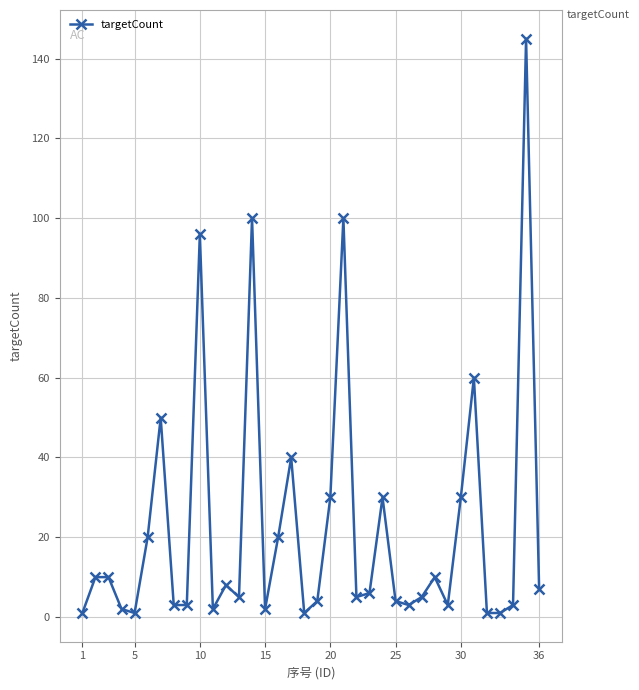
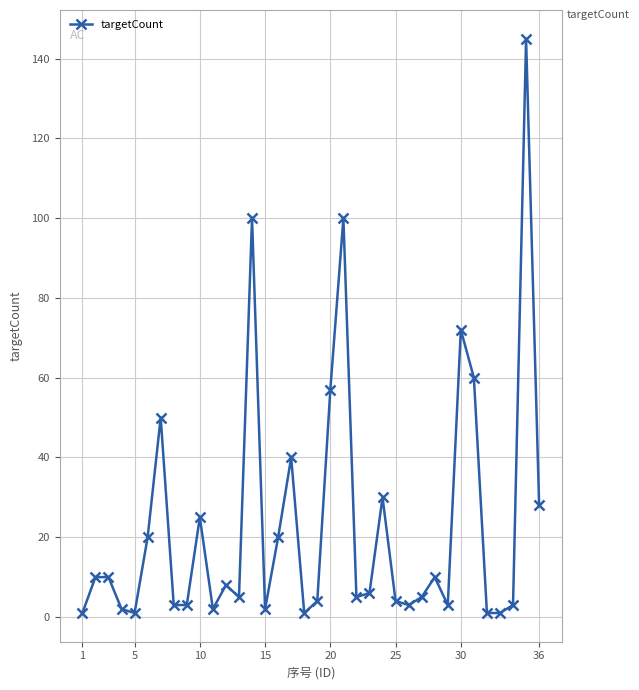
  {
    "1": 1,
    "5": 1,
-   "10": 96,
+   "10": 25,
    "15": 2,
-   "20": 30,
+   "20": 57,
    "25": 4,
-   "30": 30,
-   "36": 7
+   "30": 72,
+   "36": 28
  }
